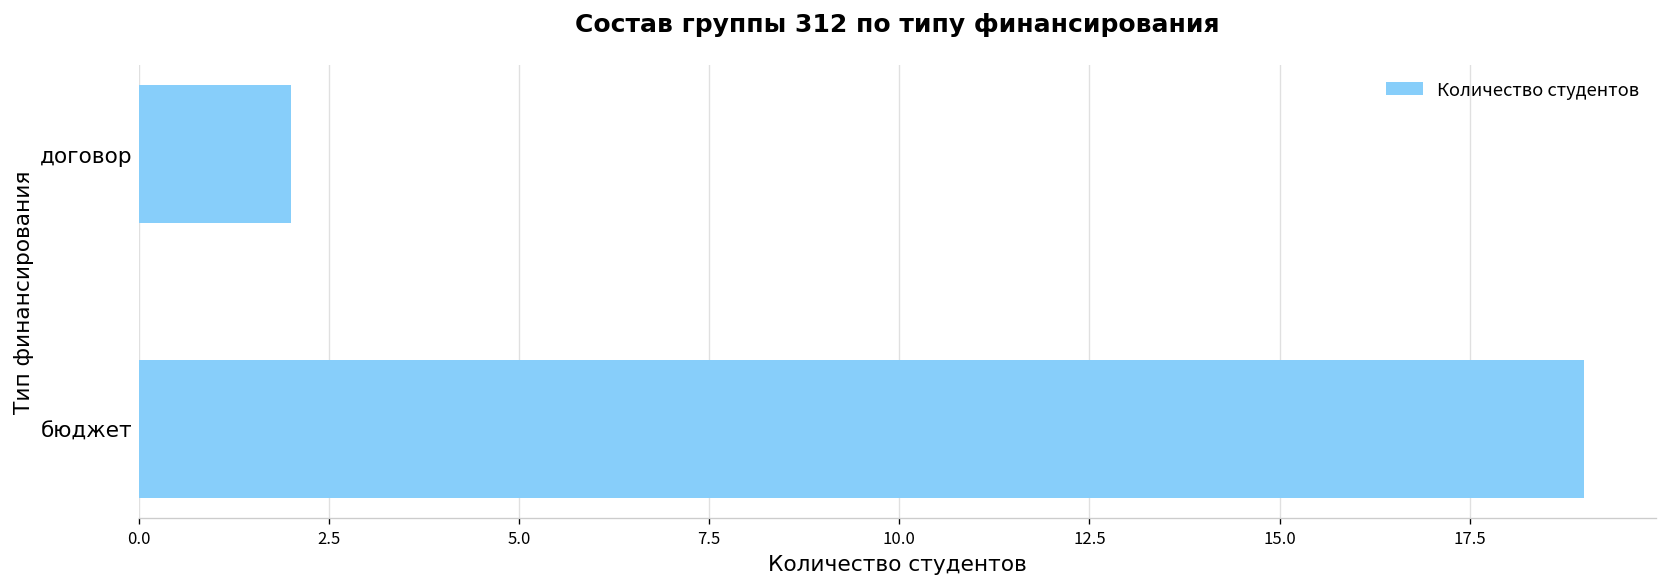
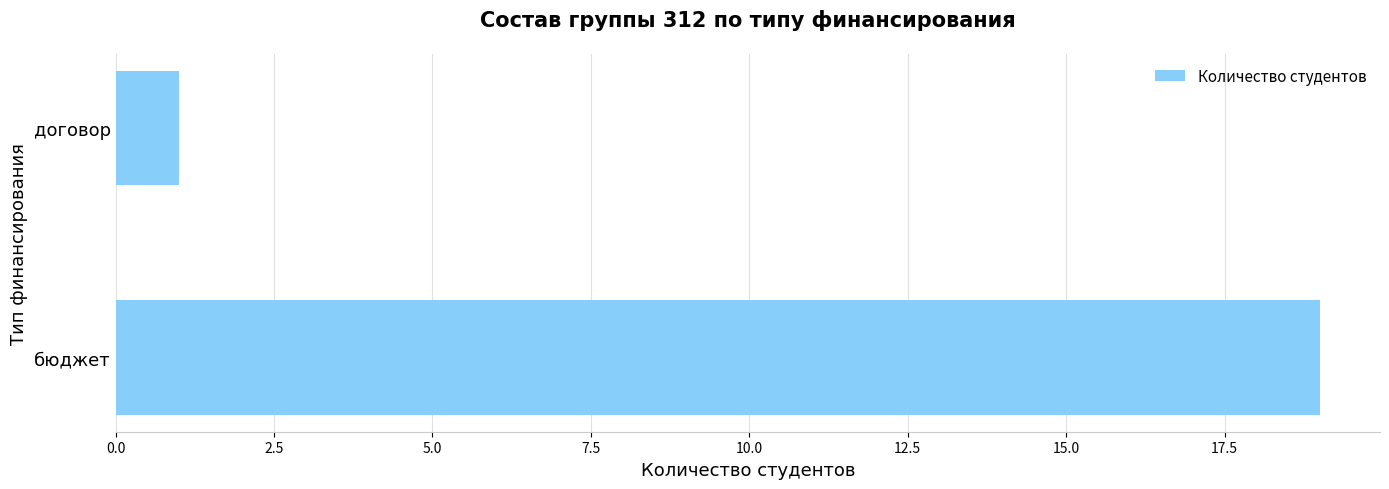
  {
-   "договор": 2,
+   "договор": 1,
    "бюджет": 19
  }
